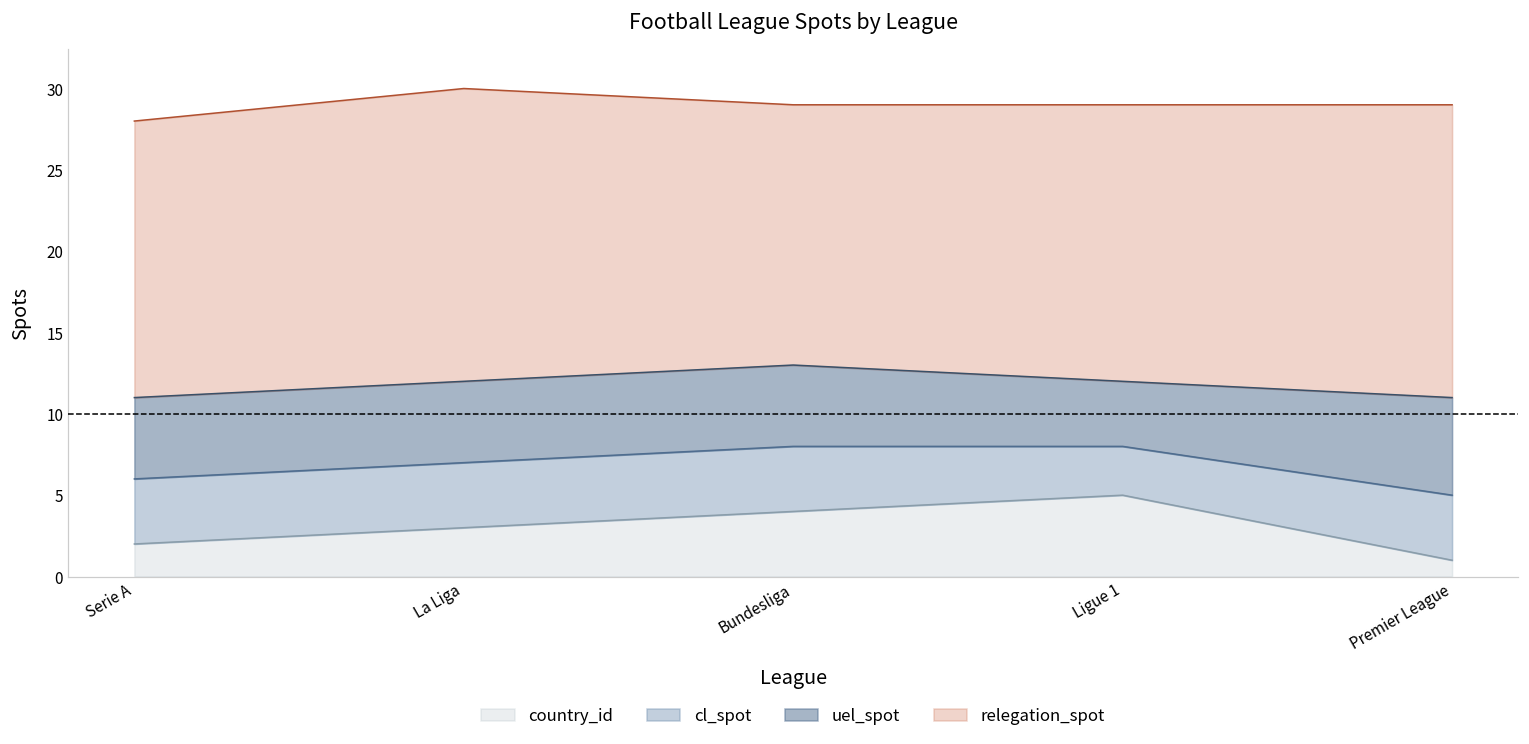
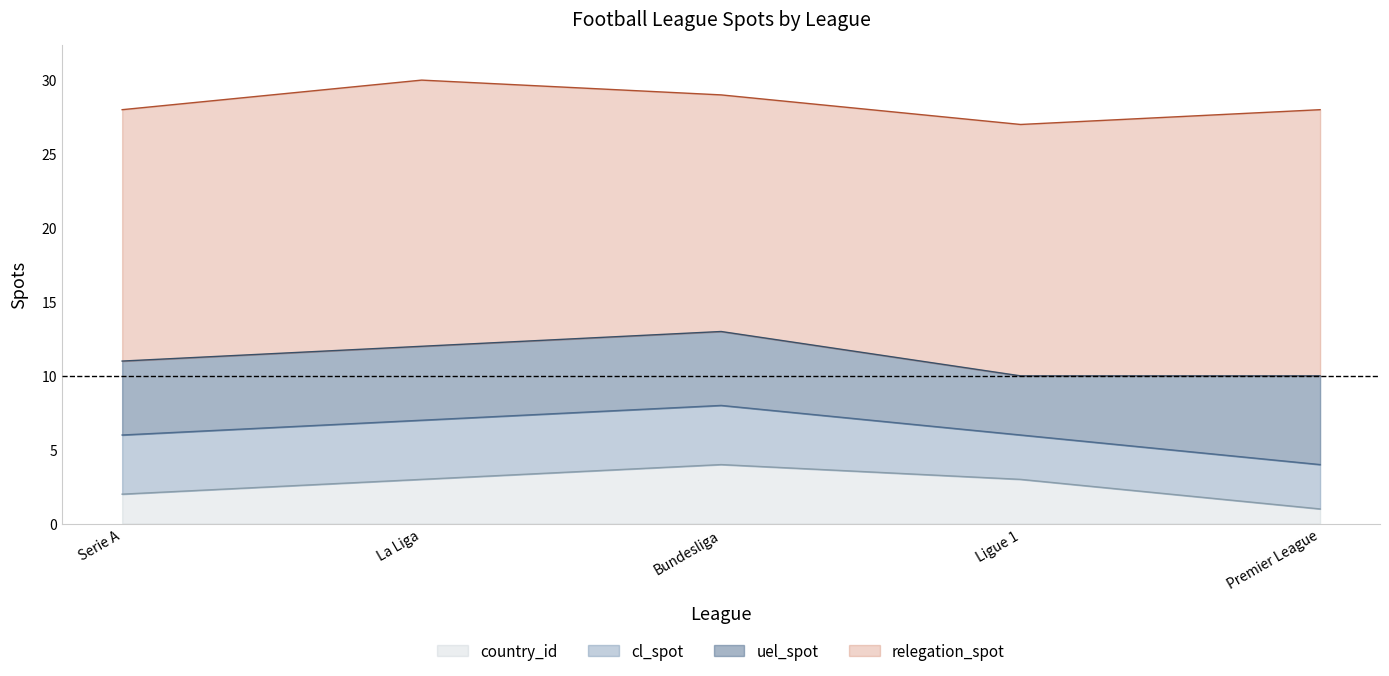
  {
    "country_id": {
      "Serie A": 2,
      "La Liga": 3,
      "Bundesliga": 4,
-     "Ligue 1": 5,
+     "Ligue 1": 3,
      "Premier League": 1
    },
    "cl_spot": {
      "Serie A": 4,
      "La Liga": 4,
      "Bundesliga": 4,
      "Ligue 1": 3,
-     "Premier League": 4
+     "Premier League": 3
    },
    "uel_spot": {
      "Serie A": 5,
      "La Liga": 5,
      "Bundesliga": 5,
      "Ligue 1": 4,
      "Premier League": 6
    },
    "relegation_spot": {
      "Serie A": 17,
      "La Liga": 18,
      "Bundesliga": 16,
      "Ligue 1": 17,
      "Premier League": 18
    }
  }
